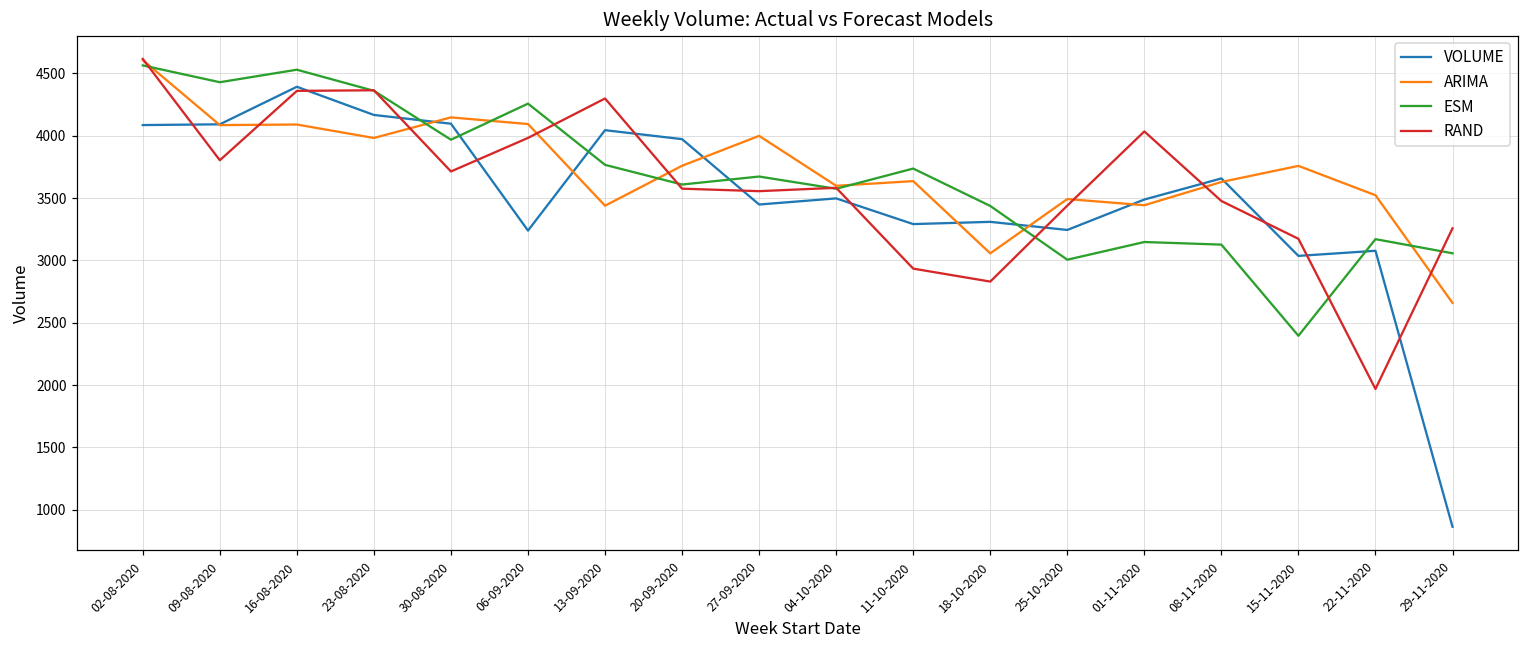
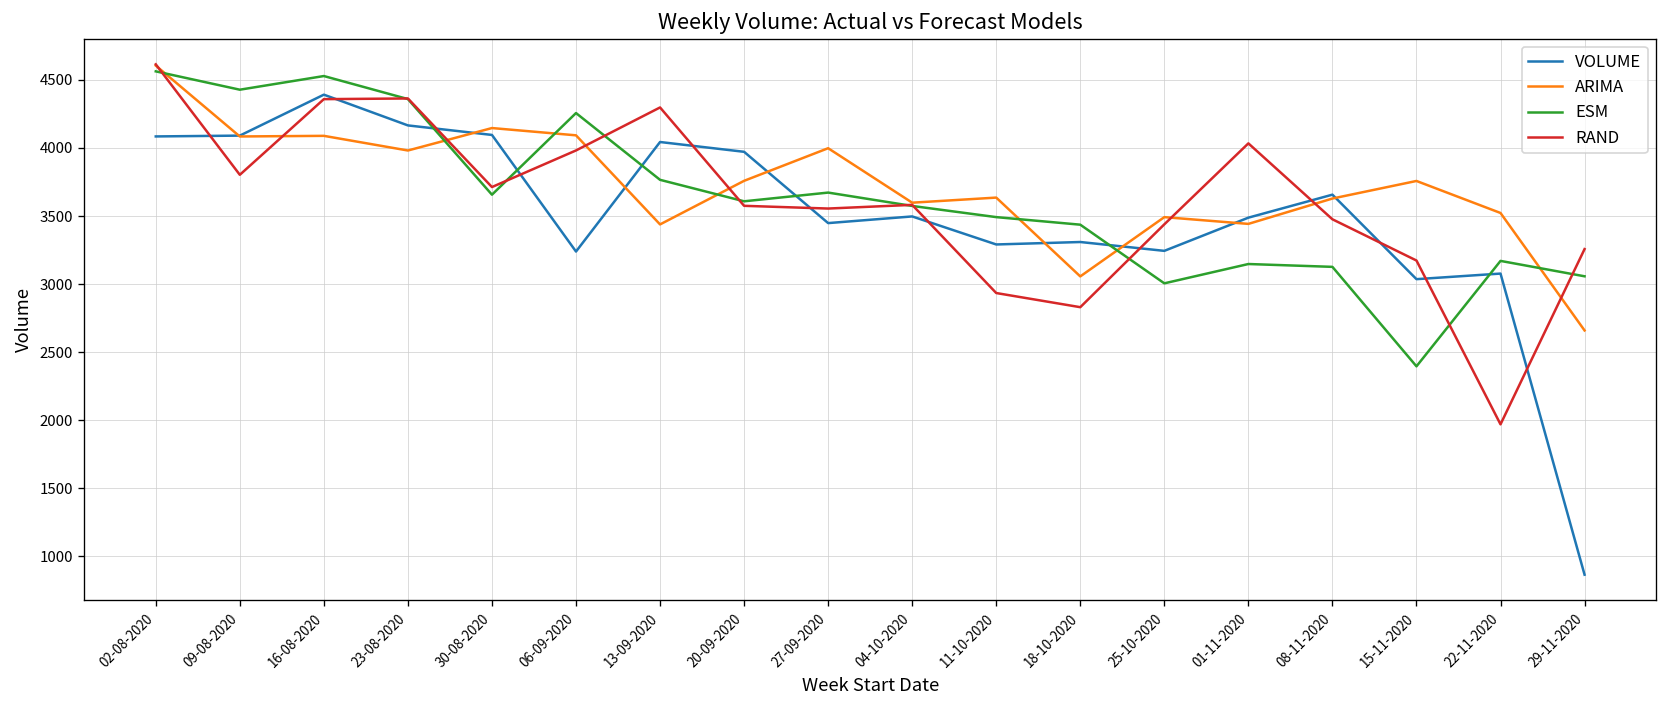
  {
    "VOLUME": {
      "02-08-2020": 4090,
      "16-08-2020": 4390,
      "23-08-2020": 4170,
      "30-08-2020": 4100,
      "06-09-2020": 3240,
      "13-09-2020": 4040,
      "20-09-2020": 3970,
      "27-09-2020": 3450,
      "04-10-2020": 3500,
      "11-10-2020": 3290,
      "18-10-2020": 3310,
      "25-10-2020": 3240,
      "01-11-2020": 3490,
      "08-11-2020": 3660,
      "15-11-2020": 3040,
      "22-11-2020": 3080,
      "29-11-2020": 860
    },
    "ARIMA": {
      "16-08-2020": 4090,
      "23-08-2020": 3980,
      "30-08-2020": 4150,
      "06-09-2020": 4090,
      "13-09-2020": 3440,
      "20-09-2020": 3760,
      "27-09-2020": 4000,
      "11-10-2020": 3640,
      "18-10-2020": 3060,
      "25-10-2020": 3490,
      "01-11-2020": 3440,
      "08-11-2020": 3630,
      "15-11-2020": 3760,
      "22-11-2020": 3520,
      "29-11-2020": 2660
    },
    "ESM": {
      "02-08-2020": 4560,
      "09-08-2020": 4430,
      "16-08-2020": 4530,
-     "30-08-2020": 3970,
+     "30-08-2020": 3660,
      "06-09-2020": 4260,
      "13-09-2020": 3770,
      "20-09-2020": 3610,
      "27-09-2020": 3670,
-     "11-10-2020": 3740,
+     "11-10-2020": 3490,
      "18-10-2020": 3440,
      "25-10-2020": 3010,
      "01-11-2020": 3150,
      "08-11-2020": 3130,
      "15-11-2020": 2400,
      "22-11-2020": 3170,
      "29-11-2020": 3060
    },
    "RAND": {
      "09-08-2020": 3800,
      "16-08-2020": 4360,
      "30-08-2020": 3710,
      "06-09-2020": 3980,
      "13-09-2020": 4300,
      "20-09-2020": 3580,
      "27-09-2020": 3560,
      "11-10-2020": 2930,
      "18-10-2020": 2830,
      "25-10-2020": 3440,
      "01-11-2020": 4030,
      "08-11-2020": 3480,
      "15-11-2020": 3170,
      "22-11-2020": 1970,
      "29-11-2020": 3260
    }
  }
